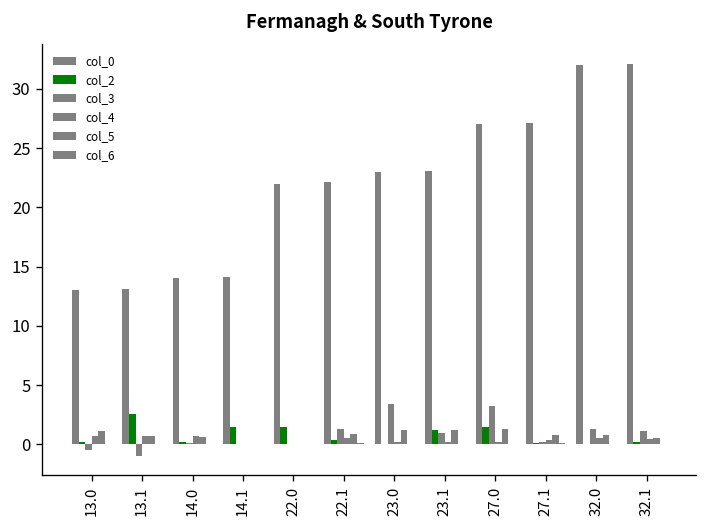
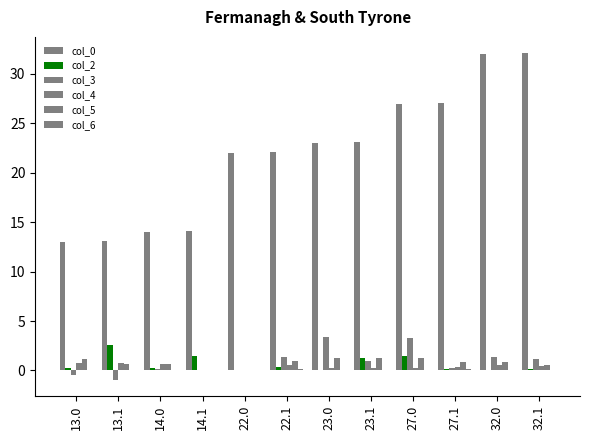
  {
    "col_2": {
      "13.1": 3,
      "14.1": 2,
-     "22.0": 2,
+     "22.0": 0,
      "22.1": 0,
      "23.1": 1,
      "27.0": 1
    }
  }
